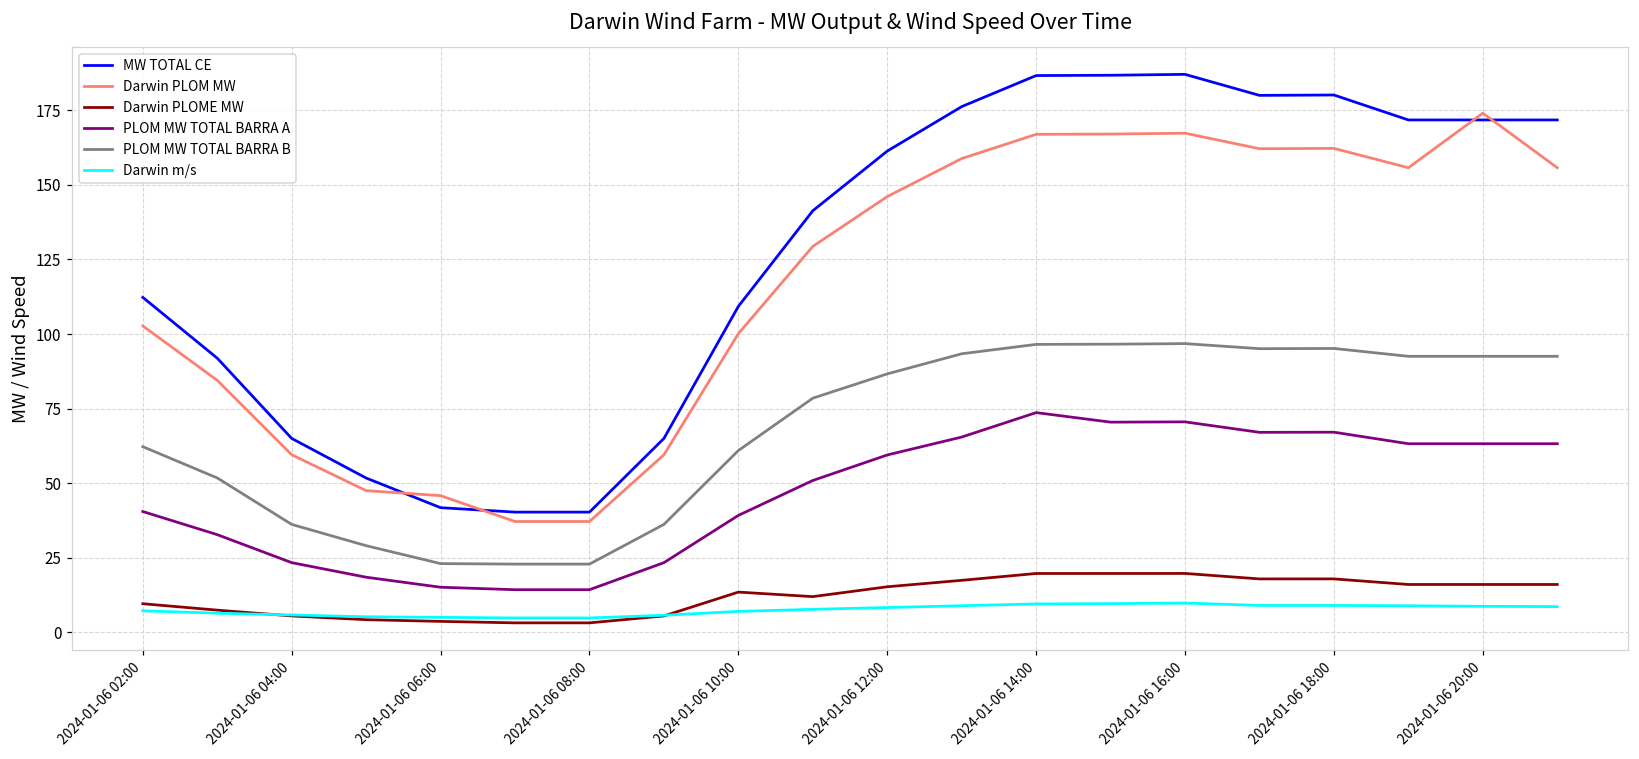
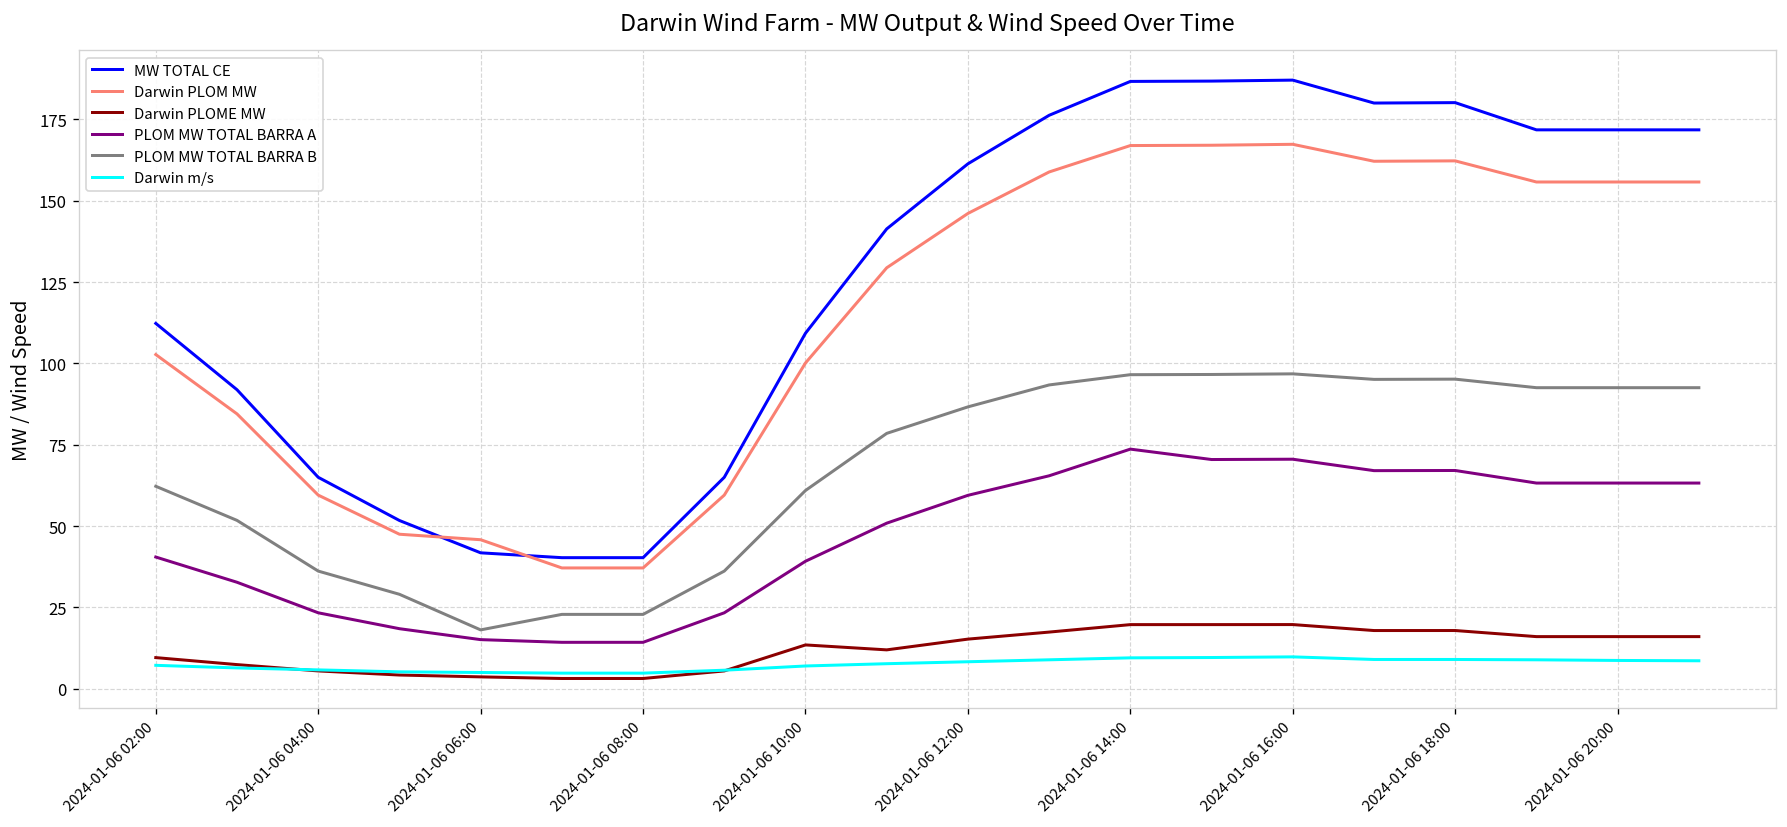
  {
    "MW TOTAL CE": {
      "2024-01-06 02:00": 112,
      "2024-01-06 04:00": 65,
      "2024-01-06 06:00": 42,
      "2024-01-06 08:00": 40,
      "2024-01-06 10:00": 109,
      "2024-01-06 12:00": 161,
      "2024-01-06 14:00": 187,
      "2024-01-06 16:00": 187,
      "2024-01-06 18:00": 180,
      "2024-01-06 20:00": 172
    },
    "Darwin PLOM MW": {
      "2024-01-06 02:00": 103,
      "2024-01-06 04:00": 60,
      "2024-01-06 06:00": 46,
      "2024-01-06 08:00": 37,
      "2024-01-06 10:00": 100,
      "2024-01-06 12:00": 146,
      "2024-01-06 14:00": 167,
      "2024-01-06 16:00": 167,
      "2024-01-06 18:00": 162,
-     "2024-01-06 20:00": 174
+     "2024-01-06 20:00": 156
    },
    "Darwin PLOME MW": {
      "2024-01-06 02:00": 10,
      "2024-01-06 06:00": 4,
      "2024-01-06 08:00": 3,
      "2024-01-06 10:00": 13,
      "2024-01-06 12:00": 15,
      "2024-01-06 14:00": 20,
      "2024-01-06 16:00": 20,
      "2024-01-06 18:00": 18,
      "2024-01-06 20:00": 16
    },
    "PLOM MW TOTAL BARRA A": {
      "2024-01-06 02:00": 40,
      "2024-01-06 04:00": 23,
      "2024-01-06 06:00": 15,
      "2024-01-06 08:00": 14,
      "2024-01-06 10:00": 39,
      "2024-01-06 12:00": 59,
      "2024-01-06 14:00": 74,
      "2024-01-06 16:00": 71,
      "2024-01-06 18:00": 67,
      "2024-01-06 20:00": 63
    },
    "PLOM MW TOTAL BARRA B": {
      "2024-01-06 02:00": 62,
      "2024-01-06 04:00": 36,
-     "2024-01-06 06:00": 23,
+     "2024-01-06 06:00": 18,
      "2024-01-06 08:00": 23,
      "2024-01-06 10:00": 61,
      "2024-01-06 12:00": 87,
      "2024-01-06 14:00": 97,
      "2024-01-06 16:00": 97,
      "2024-01-06 18:00": 95,
      "2024-01-06 20:00": 93
    },
    "Darwin m/s": {
      "2024-01-06 02:00": 7,
      "2024-01-06 06:00": 5,
      "2024-01-06 08:00": 5,
      "2024-01-06 10:00": 7,
      "2024-01-06 12:00": 8,
      "2024-01-06 14:00": 10,
      "2024-01-06 16:00": 10,
      "2024-01-06 18:00": 9,
      "2024-01-06 20:00": 9
    }
  }
